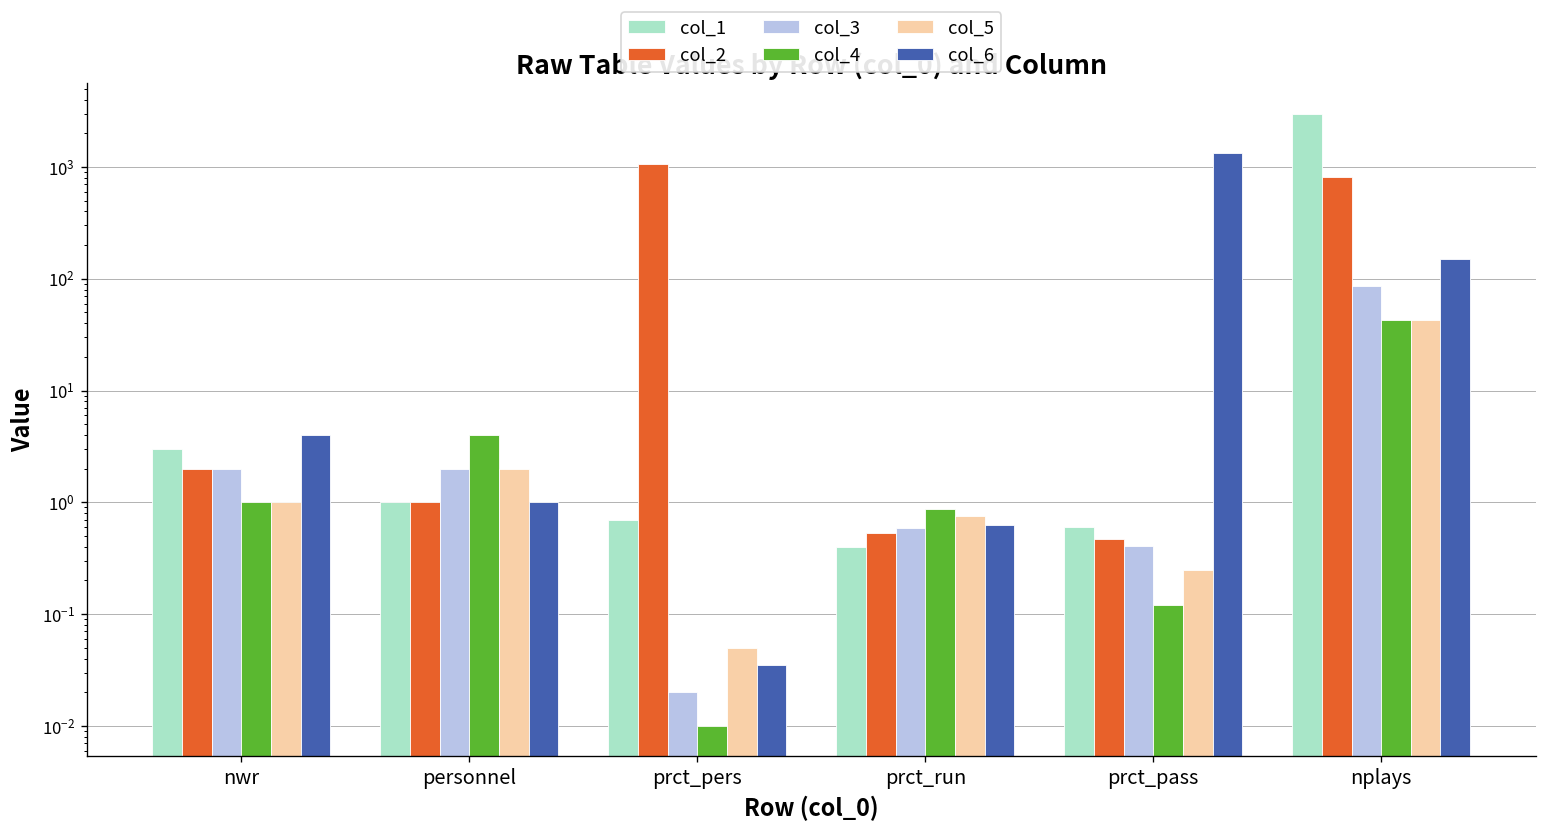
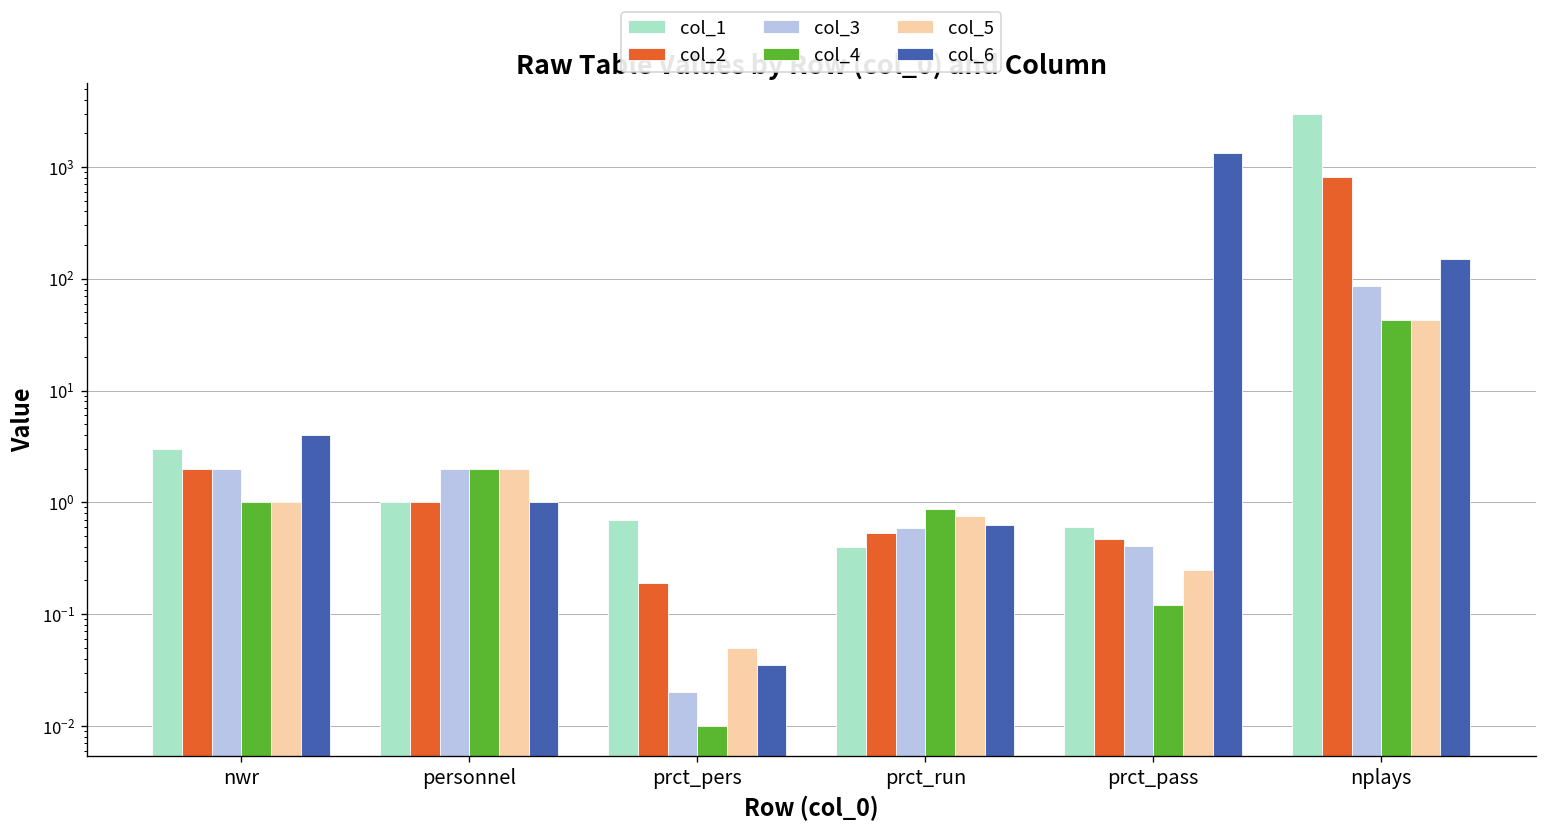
  {
    "col_2": {
      "nwr": 2.0,
      "personnel": 1.0,
-     "prct_pers": 1100,
+     "prct_pers": 0.19,
      "prct_run": 0.5,
      "prct_pass": 0.5,
      "nplays": 800
    },
    "col_4": {
      "nwr": 1,
-     "personnel": 4,
+     "personnel": 2,
      "prct_pers": 0.010,
      "prct_run": 0.9,
      "prct_pass": 0.12,
      "nplays": 40
    },
    "col_5": {
      "nwr": 1.0,
      "personnel": 2.0,
      "prct_pers": 0.05,
      "prct_run": 0.8,
      "prct_pass": 0.25,
      "nplays": 40
    },
    "col_6": {
      "nwr": 4.0,
      "personnel": 1.0,
      "prct_pers": 0.035,
      "prct_run": 0.6,
      "prct_pass": 1300,
      "nplays": 150
    }
  }
